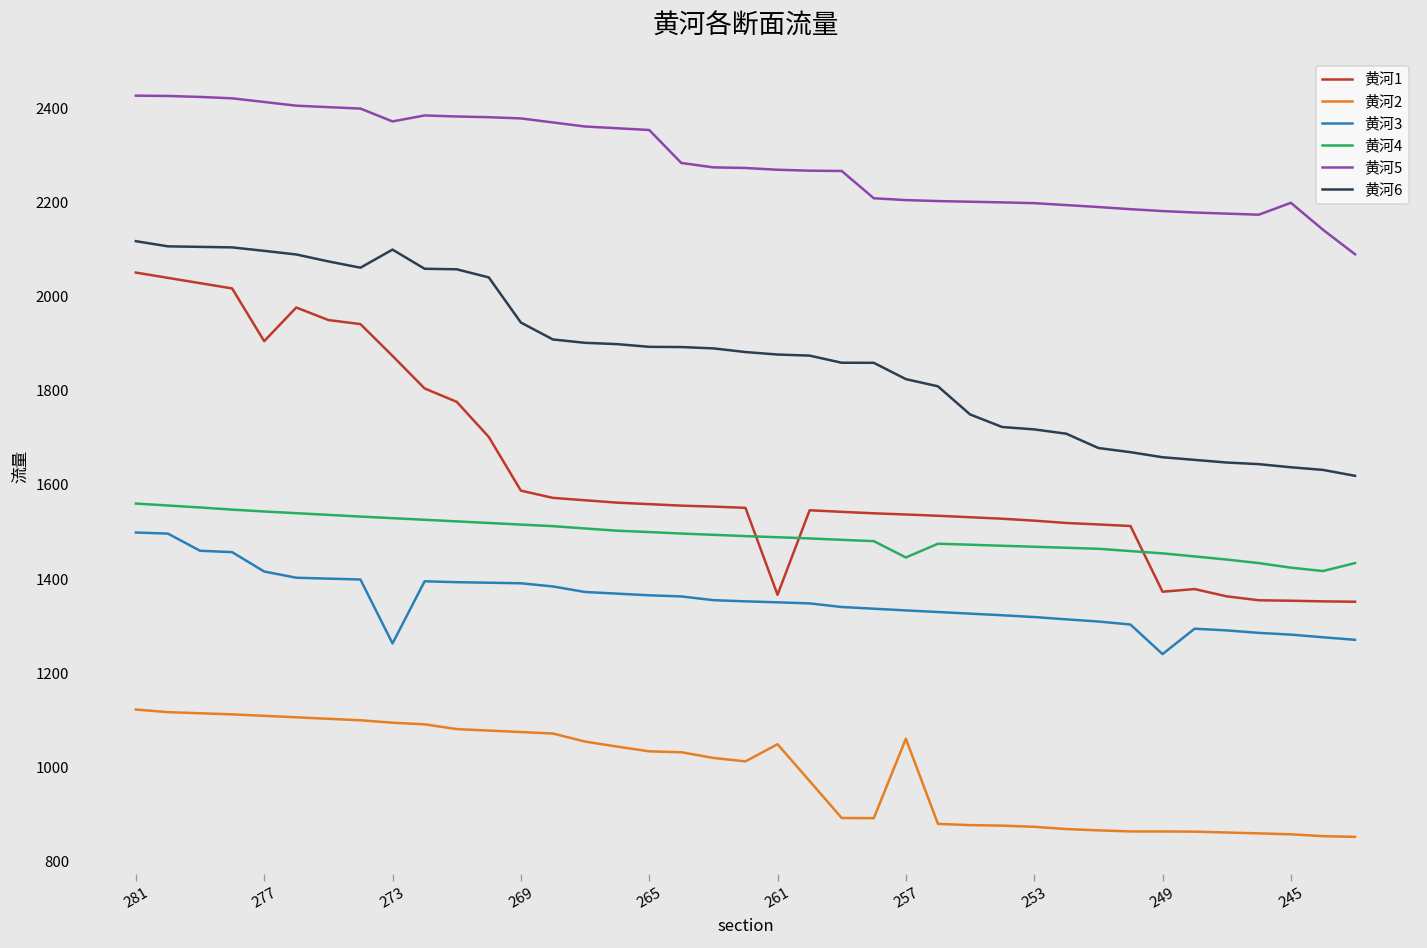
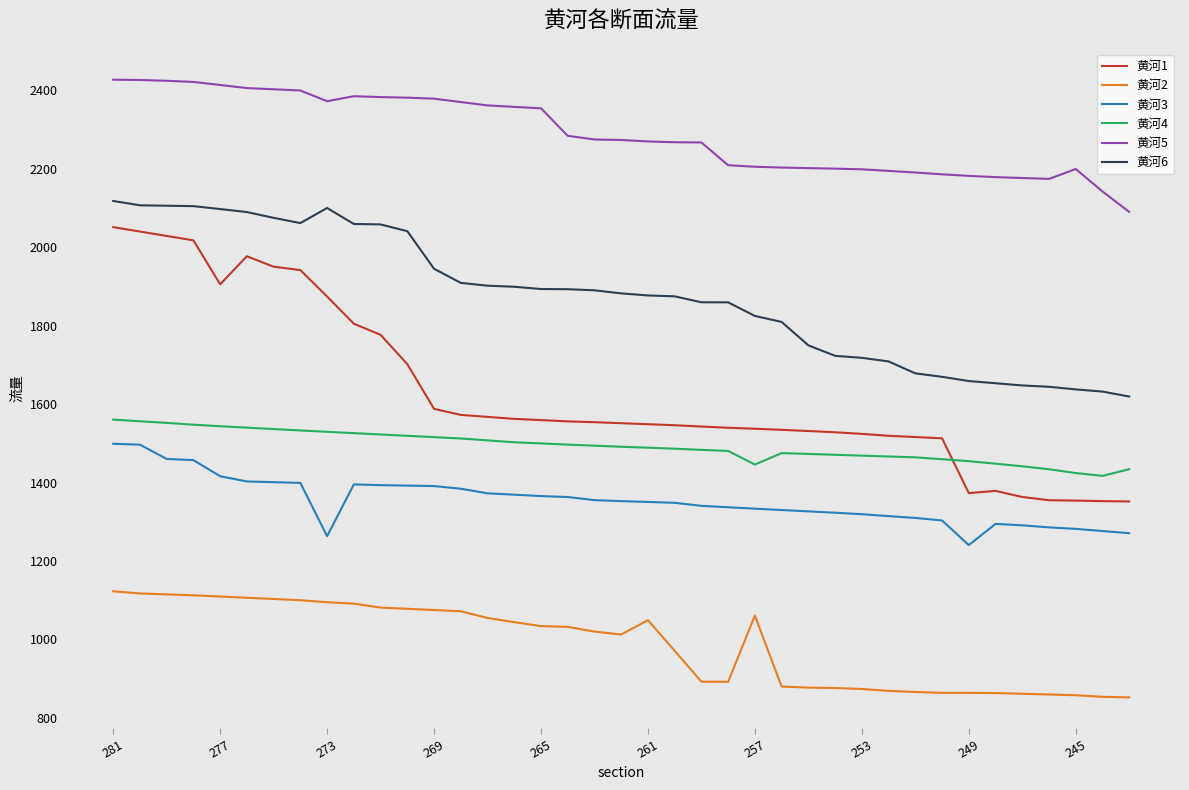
  {
    "黄河1": {
      "281": 2050,
      "277": 1910,
      "273": 1870,
      "269": 1590,
      "265": 1560,
-     "261": 1370,
+     "261": 1550,
      "257": 1540,
      "253": 1520,
      "249": 1370,
      "245": 1350
    },
    "黄河2": {
      "281": 1120,
      "277": 1110,
      "273": 1090,
      "269": 1070,
      "265": 1030,
      "261": 1050,
      "257": 1060,
      "253": 870,
      "249": 860,
      "245": 860
    },
    "黄河3": {
      "281": 1500,
      "277": 1420,
      "273": 1260,
      "269": 1390,
      "265": 1370,
      "261": 1350,
      "257": 1330,
      "253": 1320,
      "249": 1240,
      "245": 1280
    },
    "黄河4": {
      "281": 1560,
      "277": 1540,
      "273": 1530,
      "269": 1520,
      "265": 1500,
      "261": 1490,
      "257": 1450,
      "253": 1470,
      "249": 1450,
      "245": 1420
    },
    "黄河5": {
      "281": 2430,
      "277": 2410,
      "273": 2370,
      "269": 2380,
      "265": 2350,
      "261": 2270,
      "257": 2210,
      "253": 2200,
      "249": 2180,
      "245": 2200
    },
    "黄河6": {
      "281": 2120,
      "277": 2100,
      "273": 2100,
      "269": 1950,
      "265": 1890,
      "261": 1880,
      "257": 1820,
      "253": 1720,
      "249": 1660,
      "245": 1640
    }
  }
